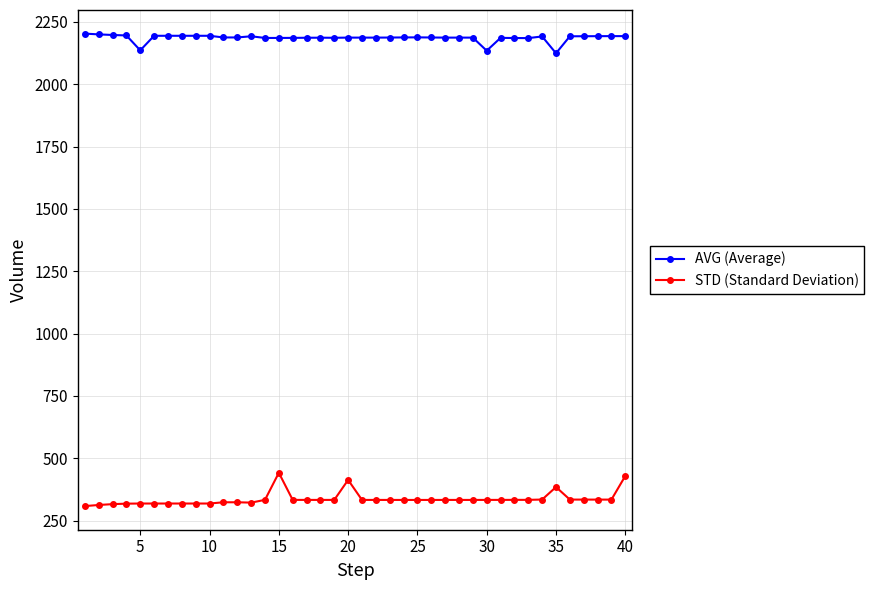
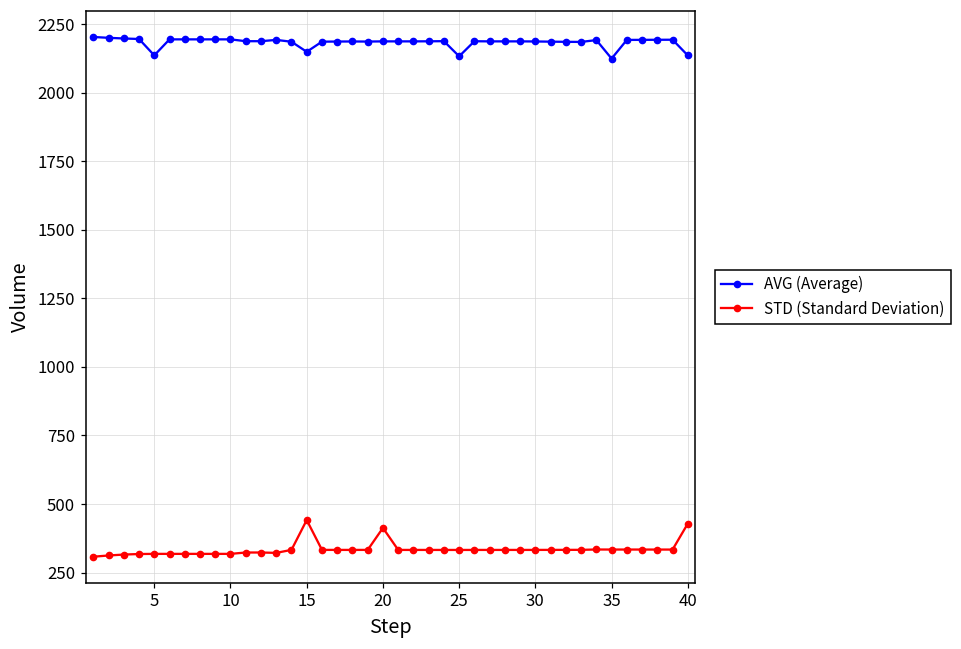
  {
    "AVG (Average)": {
      "5": 2140,
      "10": 2190,
-     "15": 2190,
+     "15": 2150,
      "20": 2190,
-     "25": 2190,
-     "30": 2130,
+     "25": 2130,
+     "30": 2190,
      "35": 2120,
-     "40": 2190
+     "40": 2140
    },
    "STD (Standard Deviation)": {
      "5": 320,
      "10": 320,
      "15": 440,
      "20": 410,
      "25": 330,
      "30": 330,
-     "35": 380,
+     "35": 330,
      "40": 430
    }
  }
